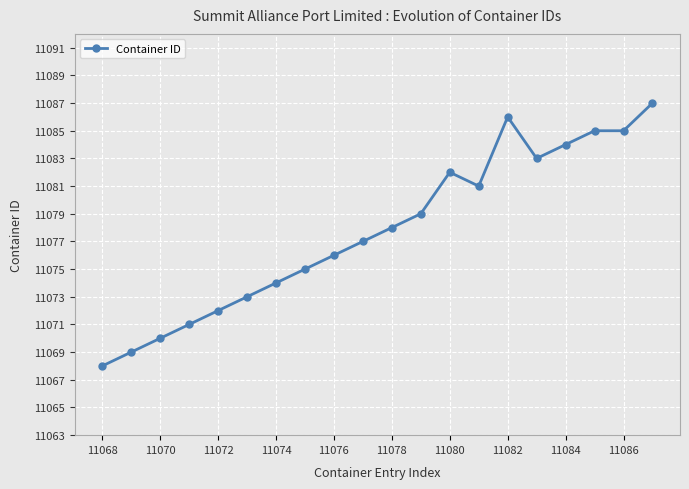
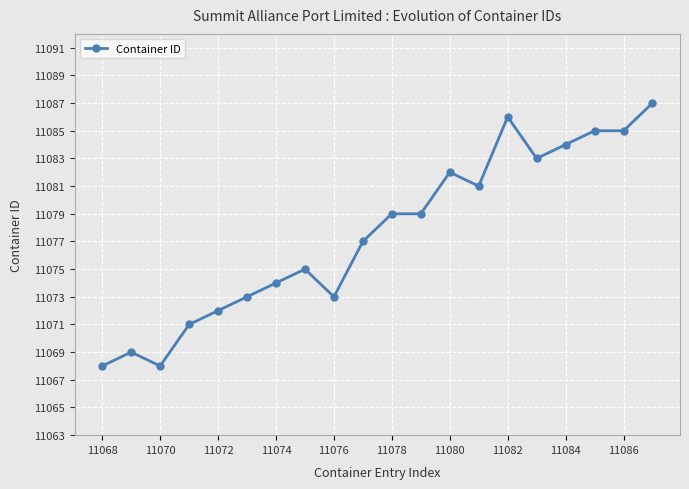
  {
    "11068": 11068,
-   "11070": 11070,
+   "11070": 11068,
    "11072": 11072,
    "11074": 11074,
-   "11076": 11076,
-   "11078": 11078,
+   "11076": 11073,
+   "11078": 11079,
    "11080": 11082,
    "11082": 11086,
    "11084": 11084,
    "11086": 11085
  }
